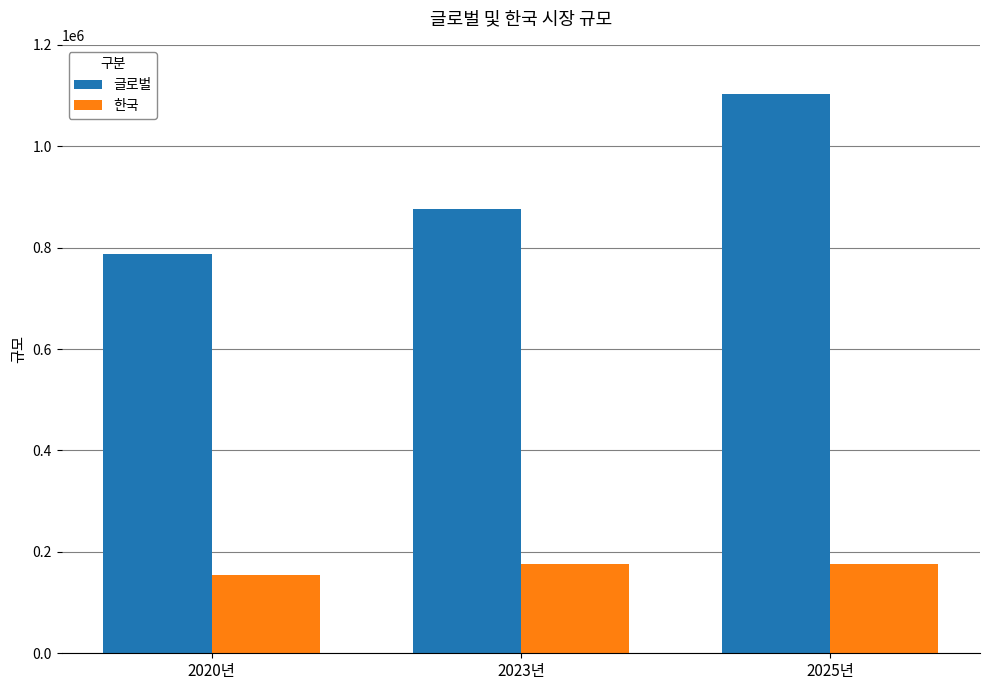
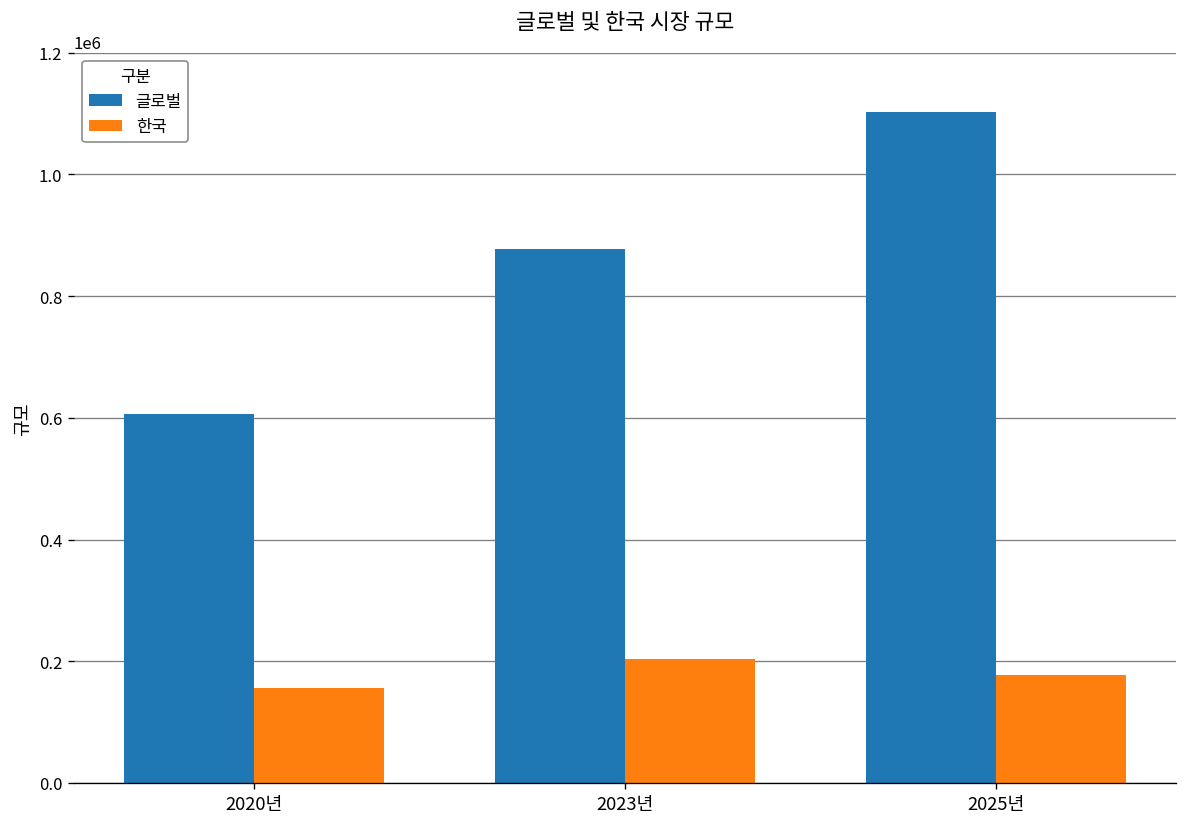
  {
    "글로벌": {
-     "2020년": 790000,
+     "2020년": 610000,
      "2023년": 880000,
      "2025년": 1100000
    },
    "한국": {
      "2020년": 160000,
-     "2023년": 180000,
+     "2023년": 200000,
      "2025년": 180000
    }
  }
